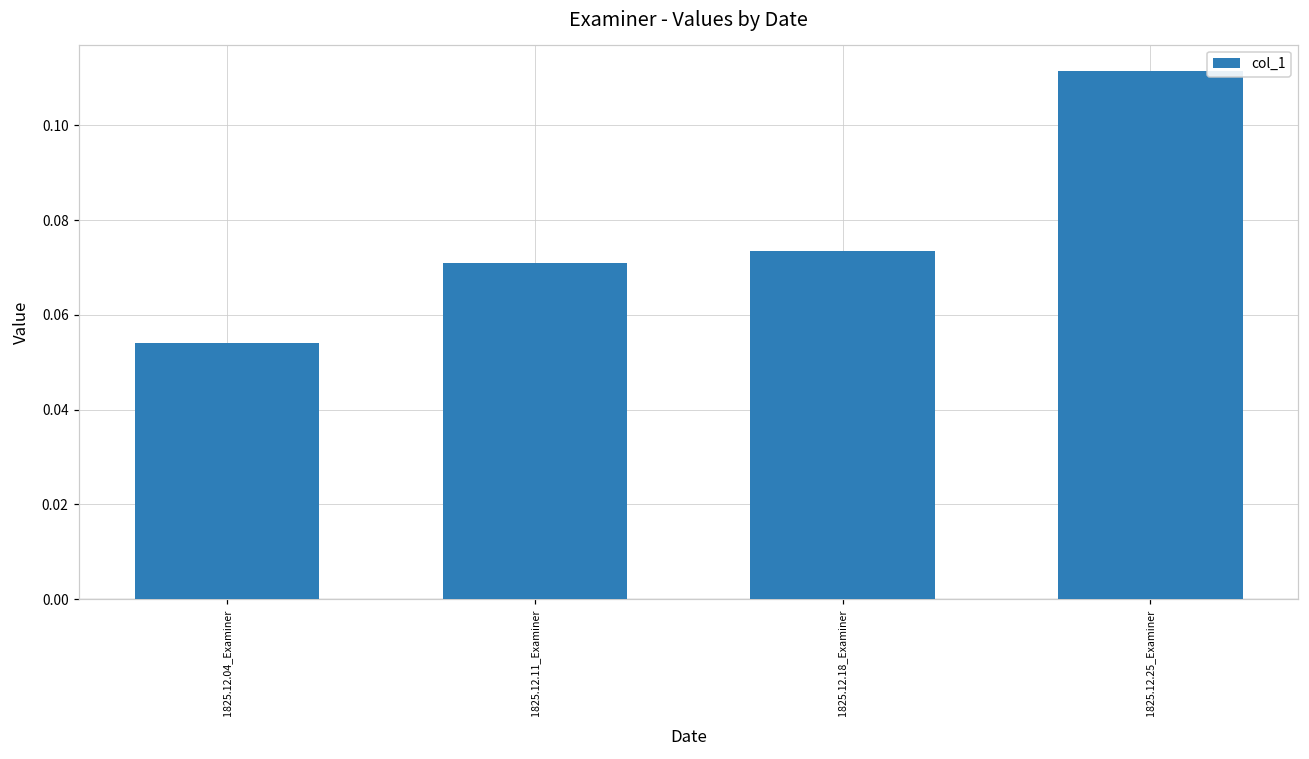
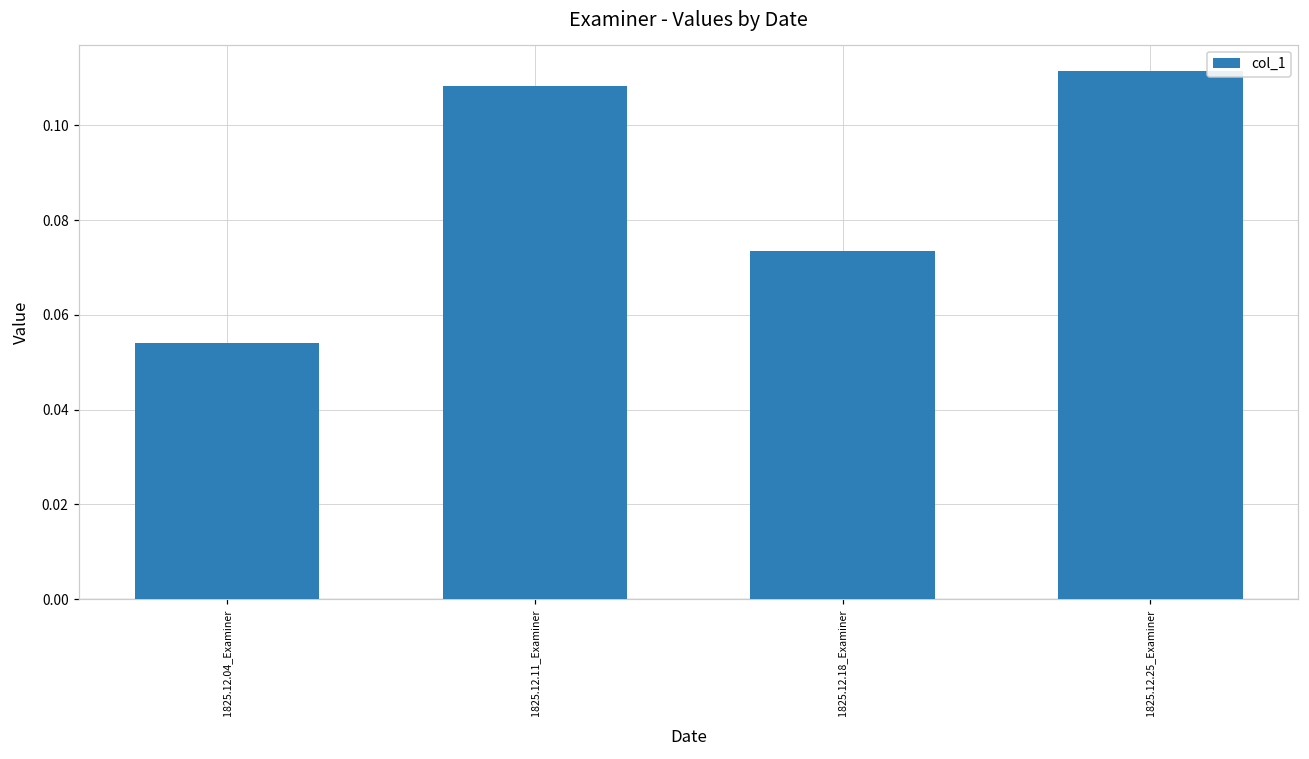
  {
    "1825.12.04_Examiner": 0.054,
-   "1825.12.11_Examiner": 0.071,
+   "1825.12.11_Examiner": 0.108,
    "1825.12.18_Examiner": 0.073,
    "1825.12.25_Examiner": 0.111
  }
